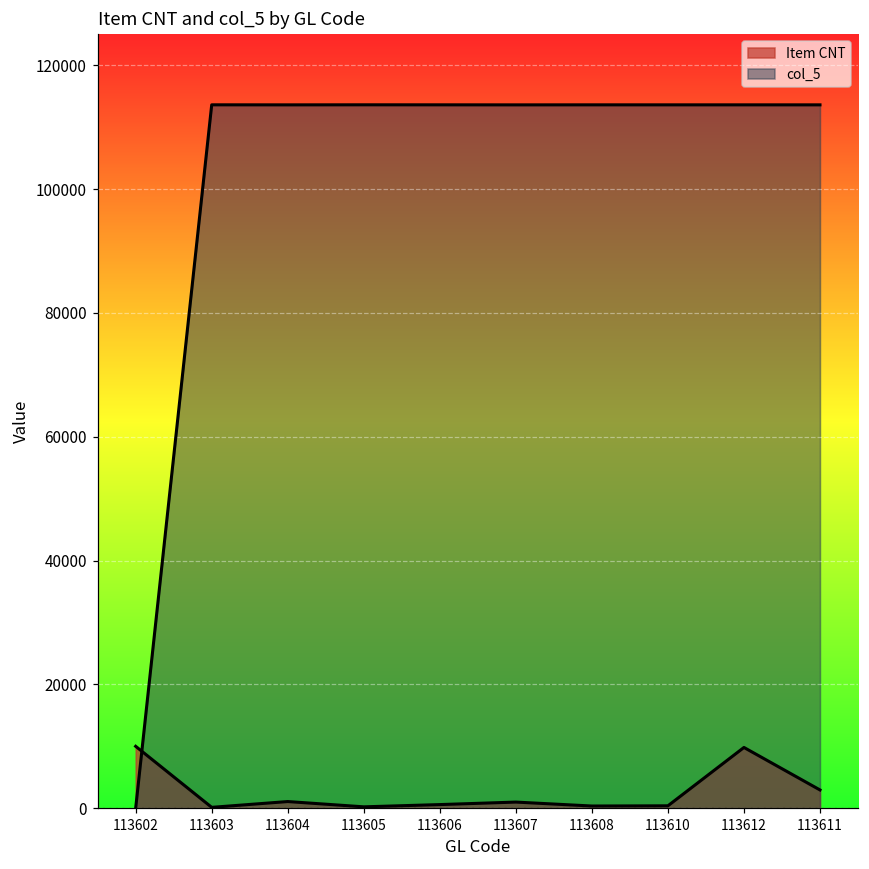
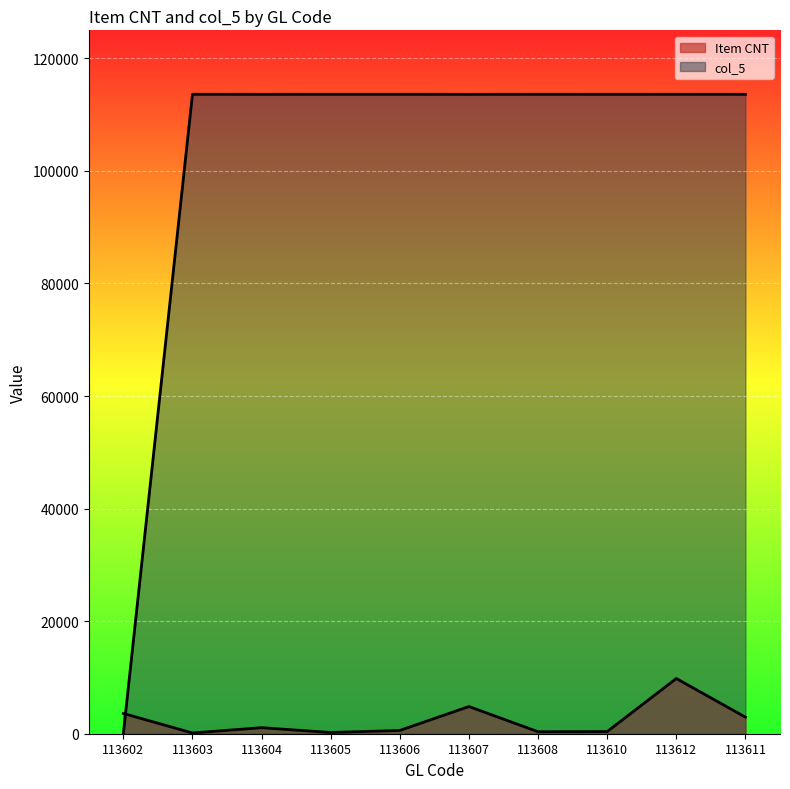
  {
    "Item CNT": {
-     "113602": 10000,
+     "113602": 4000,
      "113603": 0,
      "113604": 1000,
      "113605": 0,
      "113606": 1000,
-     "113607": 1000,
+     "113607": 5000,
      "113608": 0,
      "113610": 0,
      "113612": 10000,
      "113611": 3000
    },
    "col_5": {
      "113602": 0,
      "113603": 114000,
      "113604": 114000,
      "113605": 114000,
      "113606": 114000,
      "113607": 114000,
      "113608": 114000,
      "113610": 114000,
      "113612": 114000,
      "113611": 114000
    }
  }
